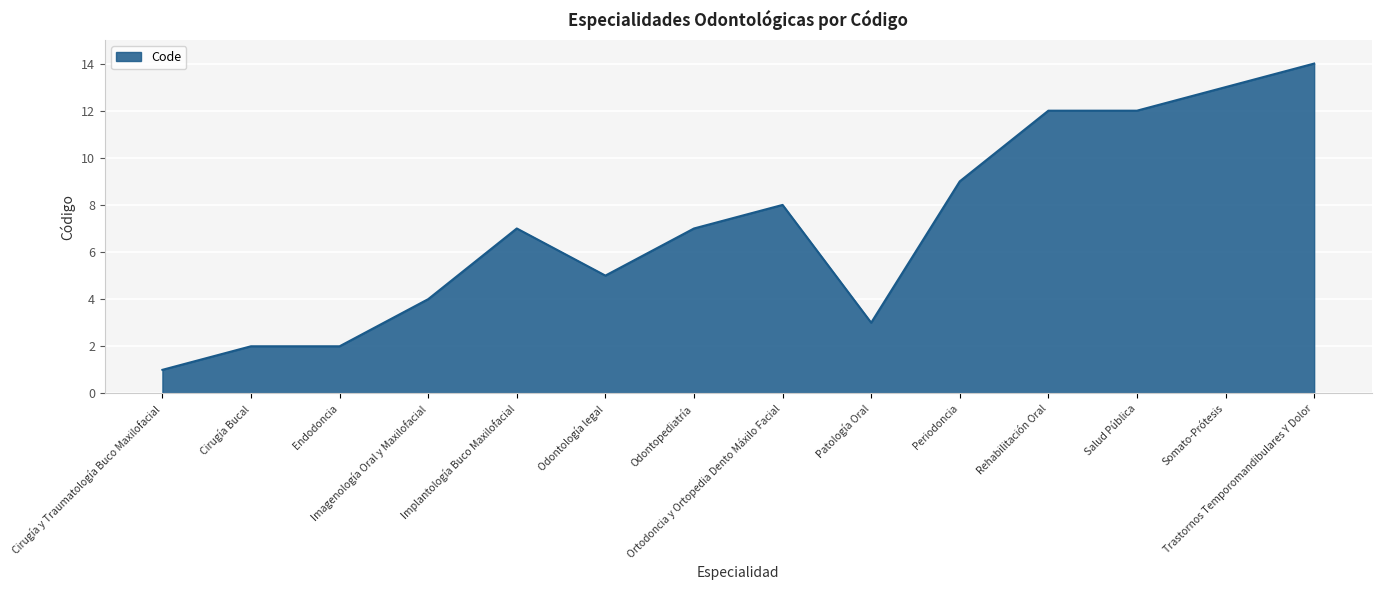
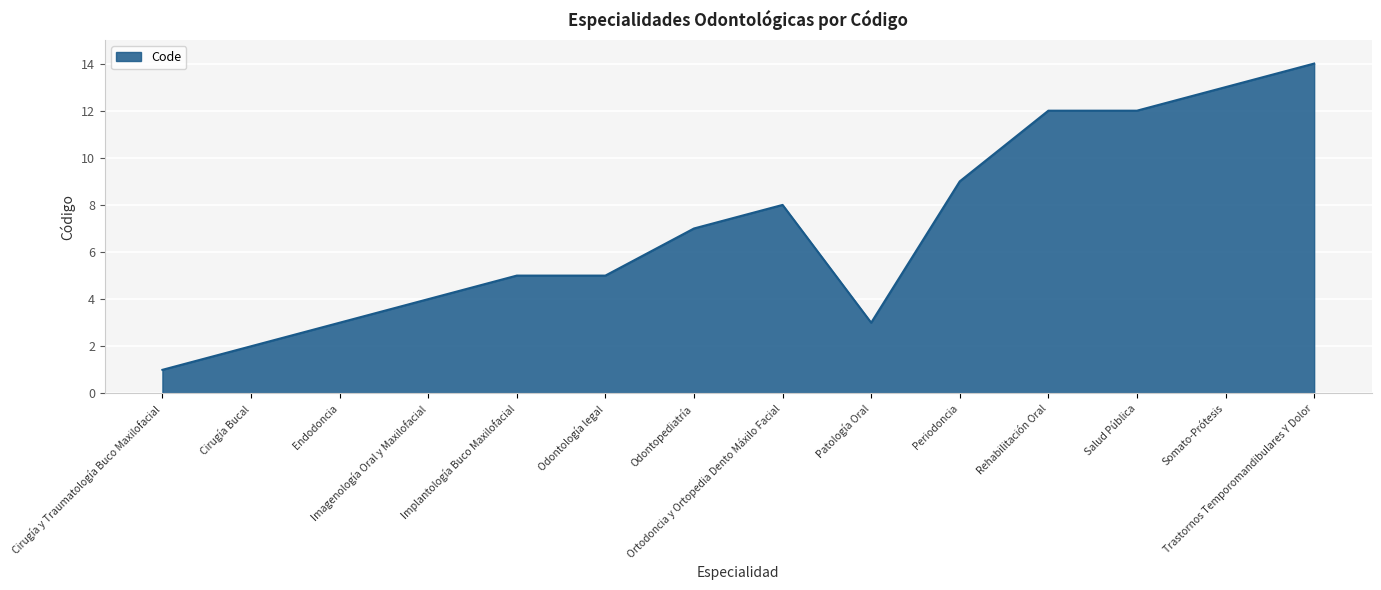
  {
    "Cirugía y Traumatología Buco Maxilofacial": 1,
    "Cirugía Bucal": 2,
-   "Endodoncia": 2,
+   "Endodoncia": 3,
    "Imagenología Oral y Maxilofacial": 4,
-   "Implantología Buco Maxilofacial": 7,
+   "Implantología Buco Maxilofacial": 5,
    "Odontología legal": 5,
    "Odontopediatría": 7,
    "Ortodoncia y Ortopedia Dento Máxilo Facial": 8,
    "Patología Oral": 3,
    "Periodoncia": 9,
    "Rehabilitación Oral": 12,
    "Salud Pública": 12,
    "Somato-Prótesis": 13,
    "Trastornos Temporomandibulares Y Dolor": 14
  }
